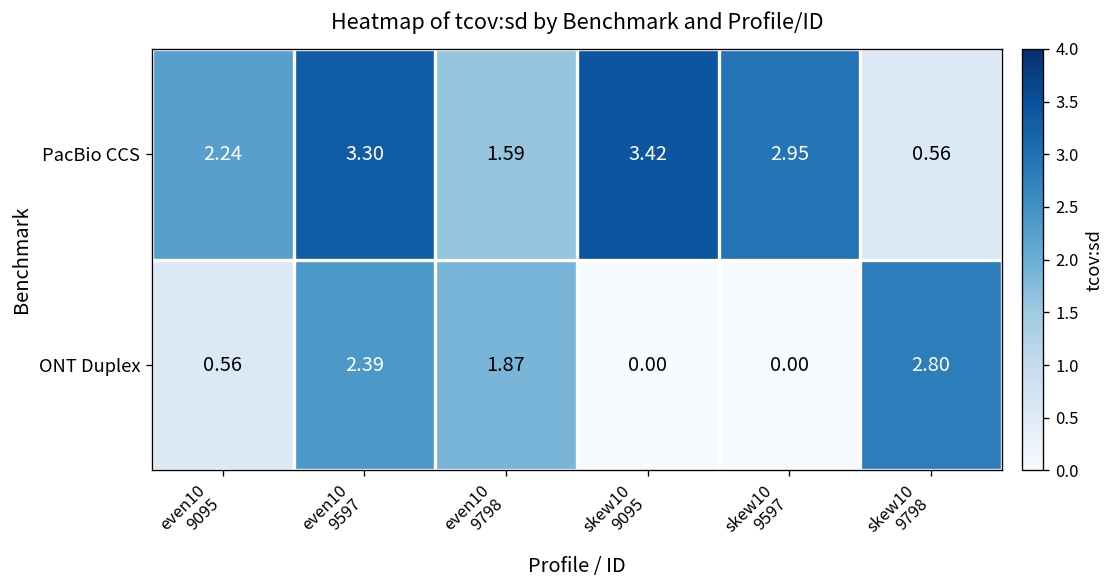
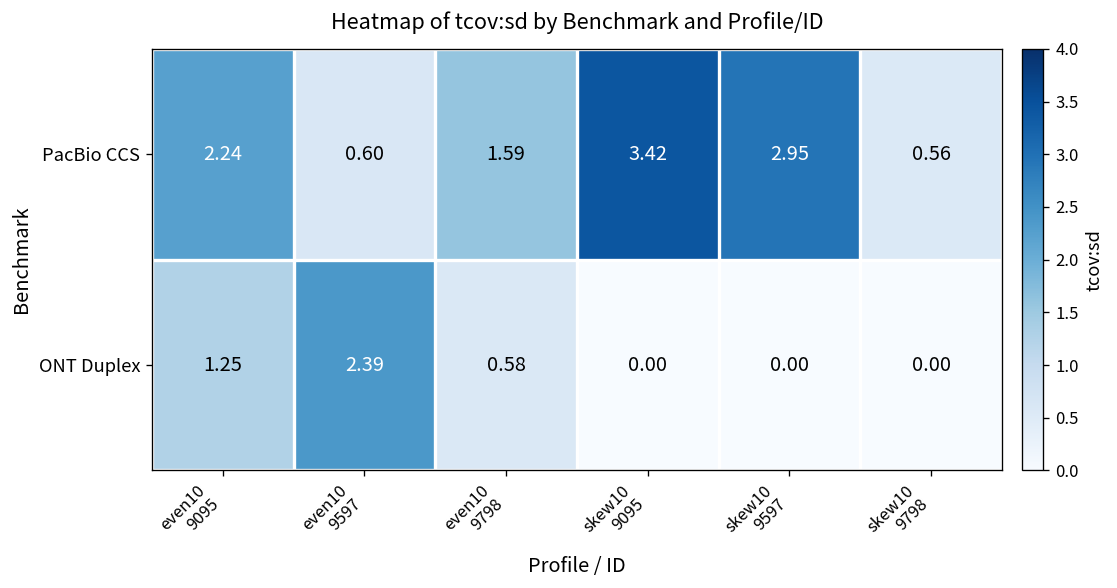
  {
    "PacBio CCS": {
      "even10 9095": 2.24,
-     "even10 9597": 3.30,
+     "even10 9597": 0.60,
      "even10 9798": 1.59,
      "skew10 9095": 3.42,
      "skew10 9597": 2.95,
      "skew10 9798": 0.56
    },
    "ONT Duplex": {
-     "even10 9095": 0.56,
+     "even10 9095": 1.25,
      "even10 9597": 2.39,
-     "even10 9798": 1.87,
+     "even10 9798": 0.58,
      "skew10 9095": 0.00,
      "skew10 9597": 0.00,
-     "skew10 9798": 2.80
+     "skew10 9798": 0.00
    }
  }
